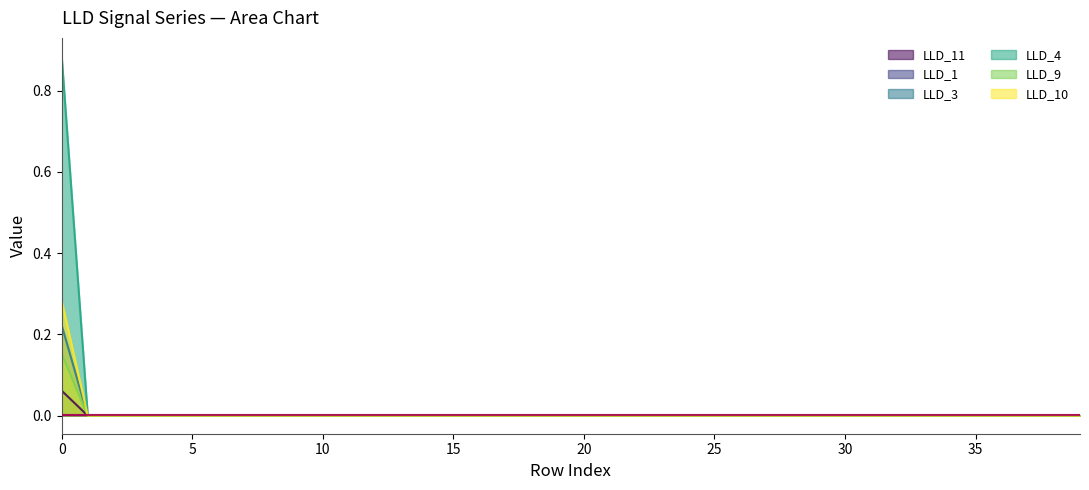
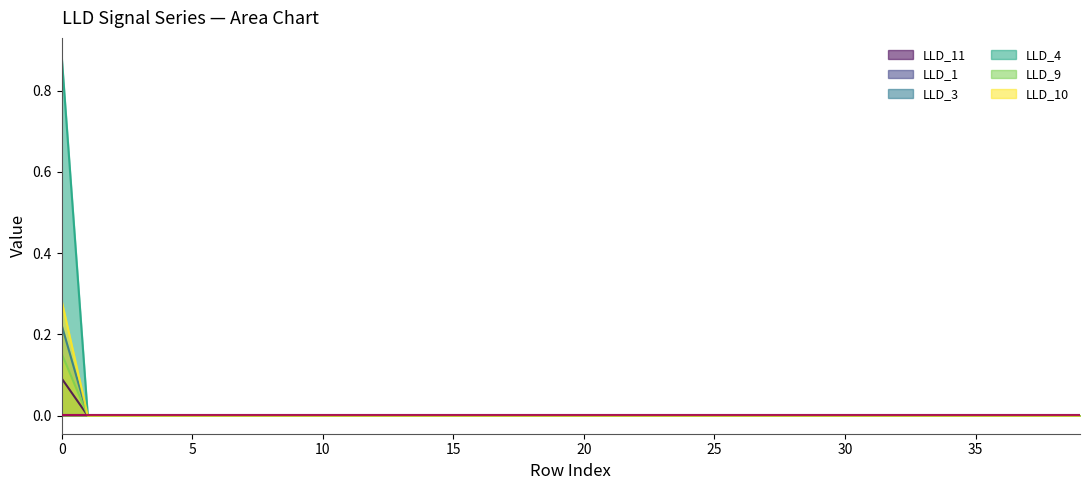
  {
    "LLD_11": {
-     "0": 0.06
+     "0": 0.09
    },
    "LLD_9": {
      "0": 0.15
    },
    "LLD_10": {
      "0": 0.28
    }
  }
